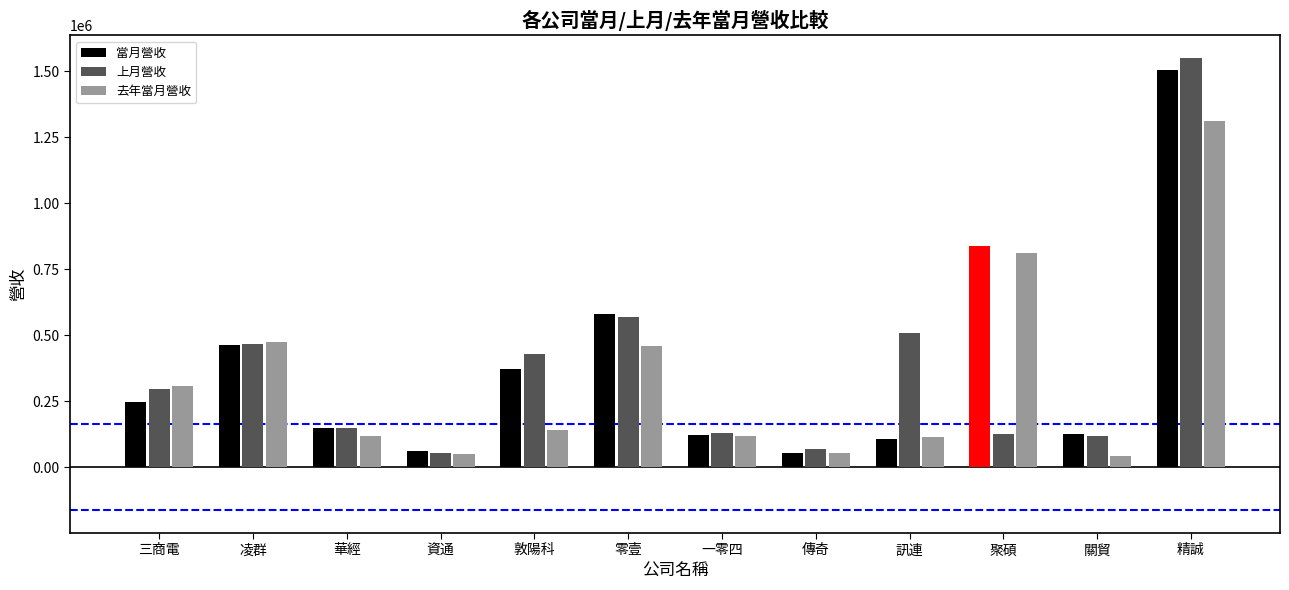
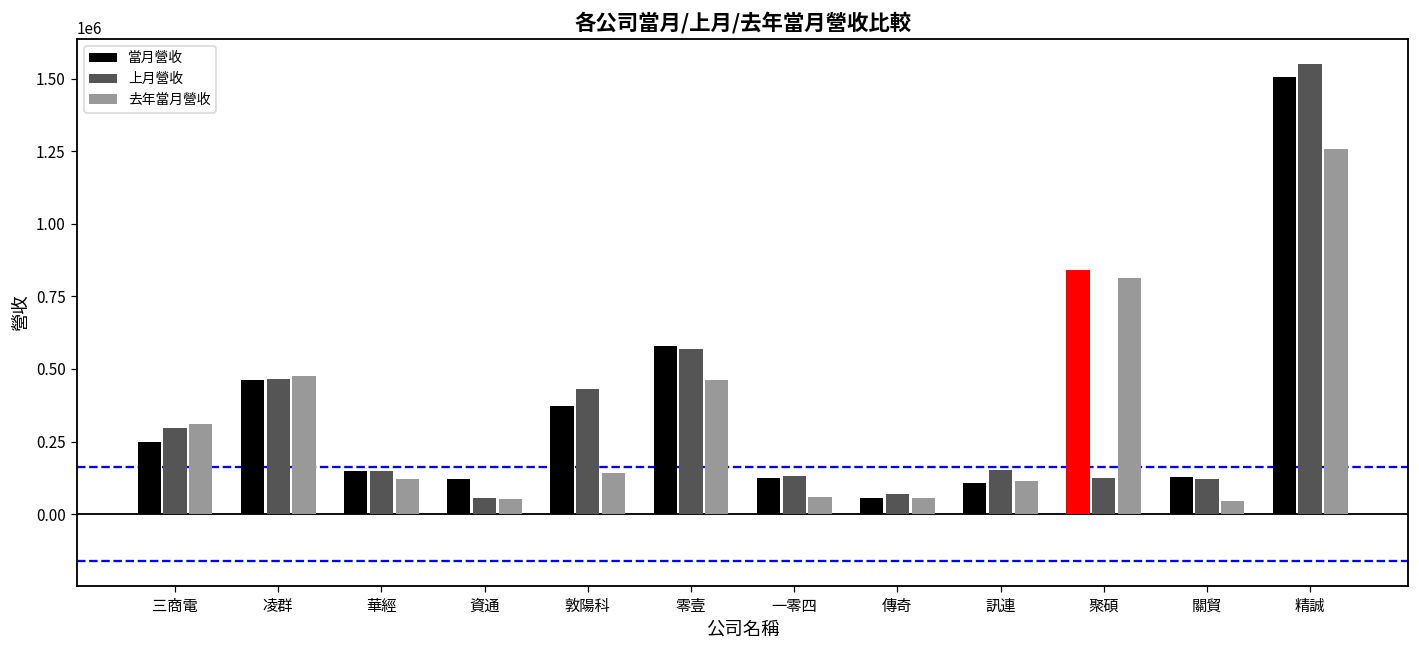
  {
    "當月營收": {
      "三商電": 250000,
      "凌群": 460000,
      "華經": 150000,
-     "資通": 60000,
+     "資通": 120000,
      "敦陽科": 370000,
      "零壹": 580000,
      "一零四": 120000,
      "傳奇": 50000,
      "訊連": 110000,
      "聚碩": 840000,
      "關貿": 130000,
      "精誠": 1500000
    },
    "上月營收": {
      "三商電": 300000,
      "凌群": 470000,
      "華經": 150000,
      "資通": 60000,
      "敦陽科": 430000,
      "零壹": 570000,
      "一零四": 130000,
      "傳奇": 70000,
-     "訊連": 510000,
+     "訊連": 150000,
      "聚碩": 120000,
      "關貿": 120000,
      "精誠": 1550000
    },
    "去年當月營收": {
      "三商電": 310000,
      "凌群": 470000,
      "華經": 120000,
      "資通": 50000,
      "敦陽科": 140000,
      "零壹": 460000,
-     "一零四": 120000,
+     "一零四": 60000,
      "傳奇": 60000,
      "訊連": 110000,
      "聚碩": 810000,
      "關貿": 40000,
-     "精誠": 1310000
+     "精誠": 1260000
    }
  }
